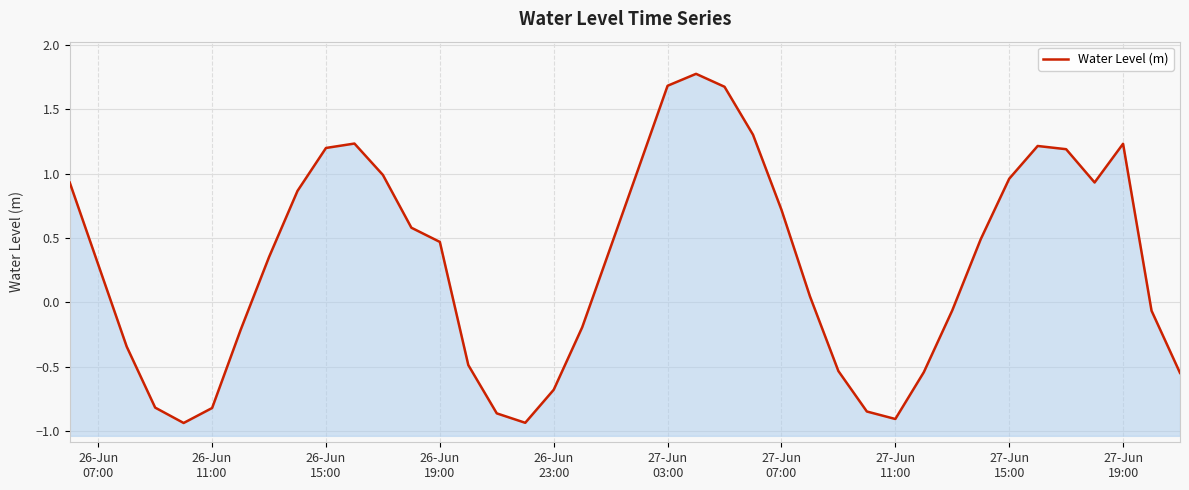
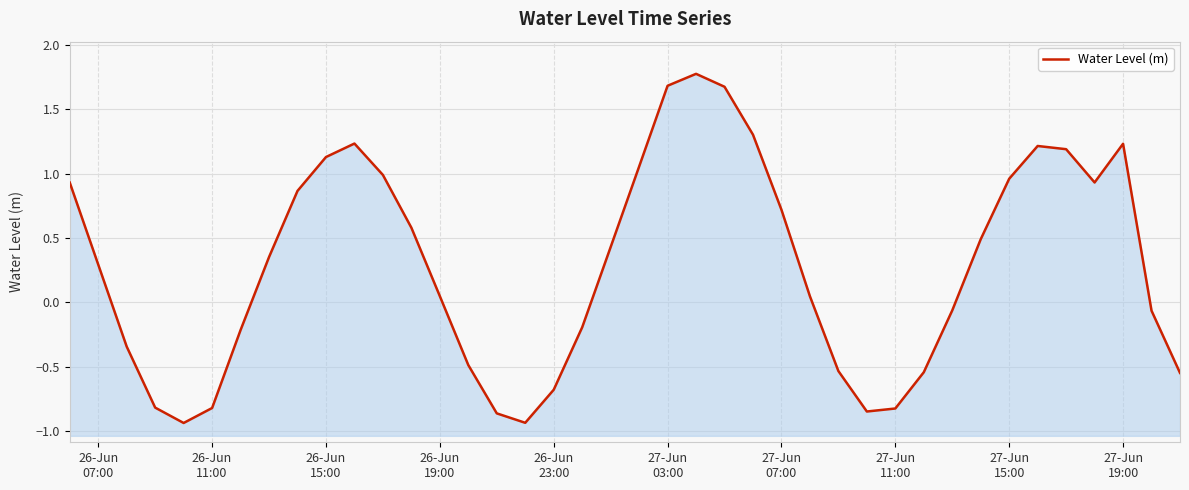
  {
    "26-Jun 07:00": 0.29,
    "26-Jun 11:00": -0.82,
-   "26-Jun 15:00": 1.20,
-   "26-Jun 19:00": 0.47,
+   "26-Jun 15:00": 1.13,
+   "26-Jun 19:00": 0.05,
    "26-Jun 23:00": -0.68,
    "27-Jun 03:00": 1.68,
    "27-Jun 07:00": 0.72,
-   "27-Jun 11:00": -0.91,
+   "27-Jun 11:00": -0.82,
    "27-Jun 15:00": 0.96,
    "27-Jun 19:00": 1.23
  }
